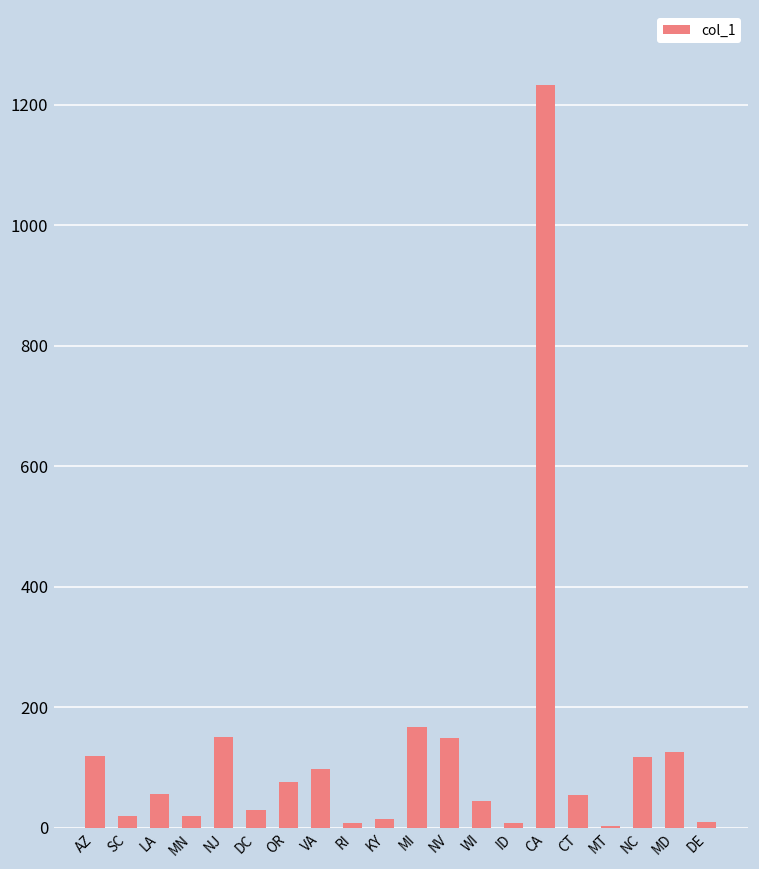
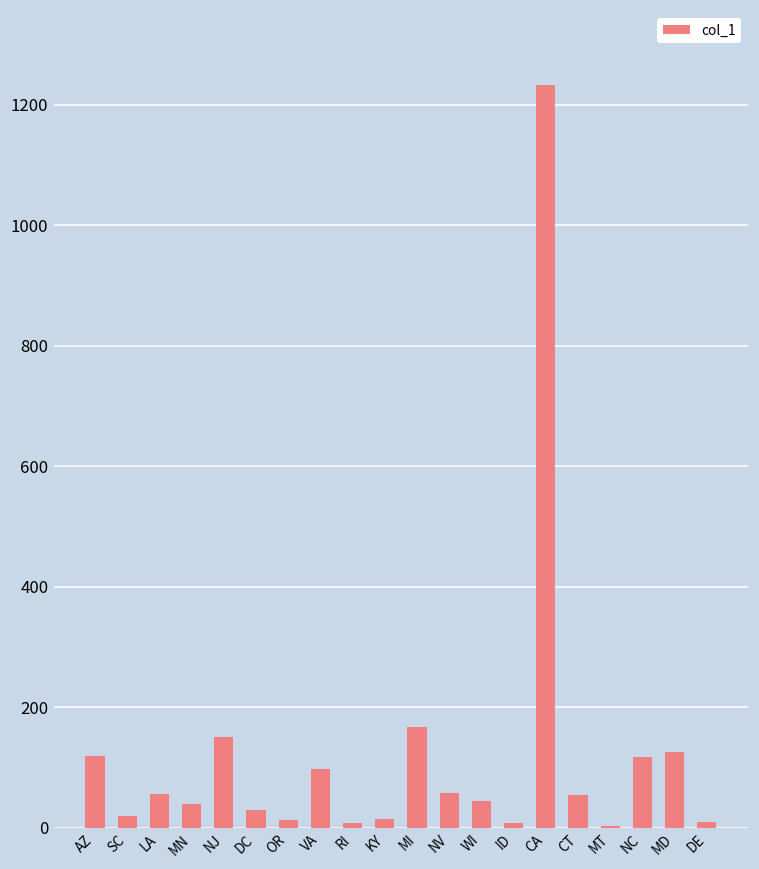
  {
    "AZ": 120,
    "SC": 20,
    "LA": 60,
-   "MN": 20,
+   "MN": 40,
    "NJ": 150,
    "DC": 30,
-   "OR": 80,
+   "OR": 10,
    "VA": 100,
    "RI": 10,
    "KY": 20,
    "MI": 170,
-   "NV": 150,
+   "NV": 60,
    "WI": 40,
    "ID": 10,
    "CA": 1230,
    "CT": 50,
    "NC": 120,
    "MD": 130,
    "DE": 10
  }
